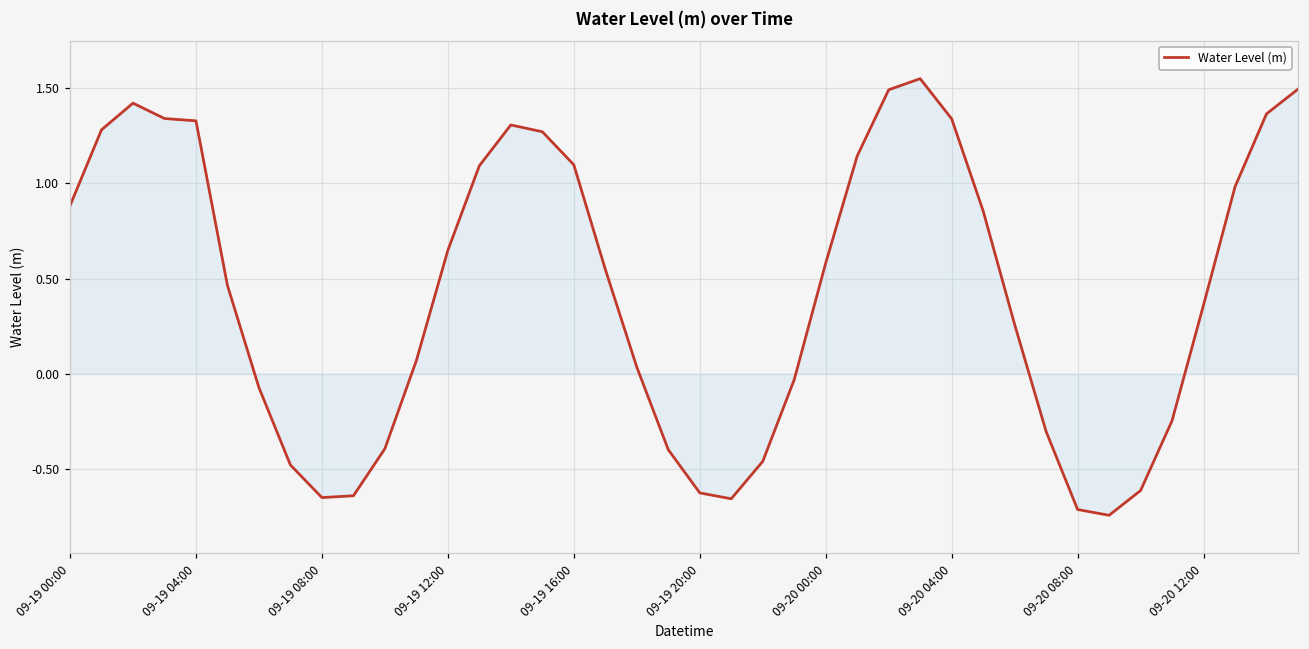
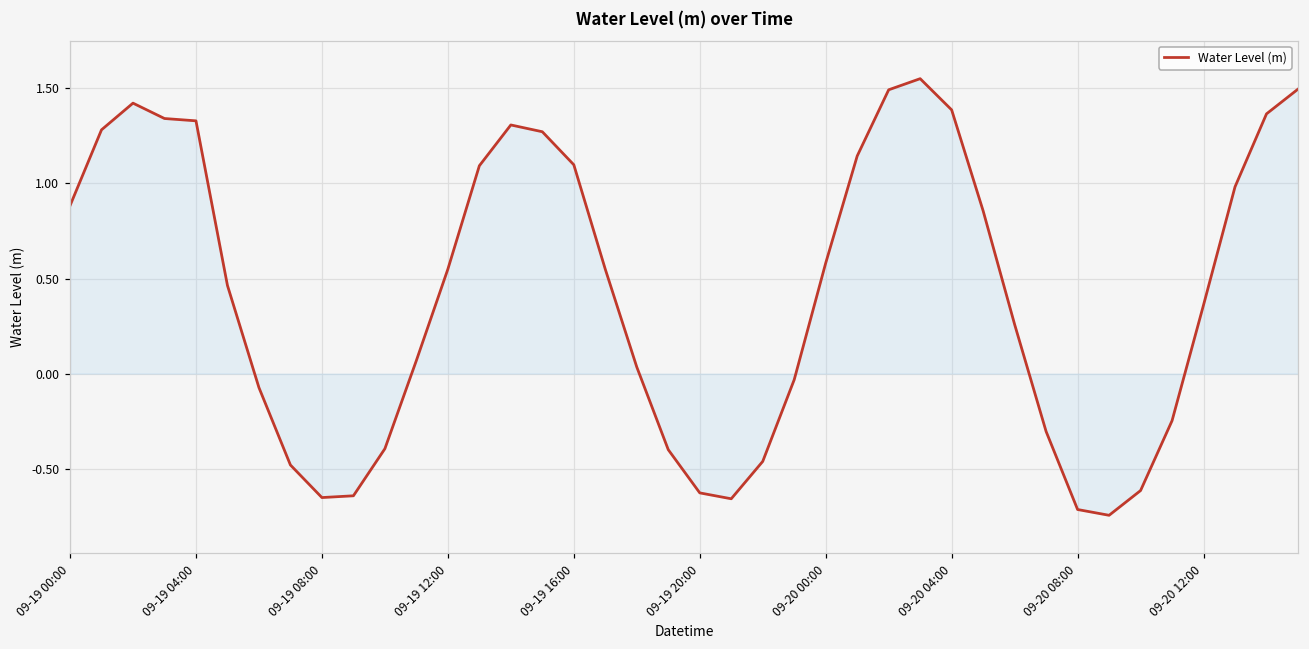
  {
    "Water Level (m)": {
      "09-19 08:00": -0.65,
-     "09-19 12:00": 0.65,
+     "09-19 12:00": 0.55,
      "09-19 20:00": -0.63,
-     "09-20 04:00": 1.34,
+     "09-20 04:00": 1.39,
      "09-20 08:00": -0.71
    }
  }
